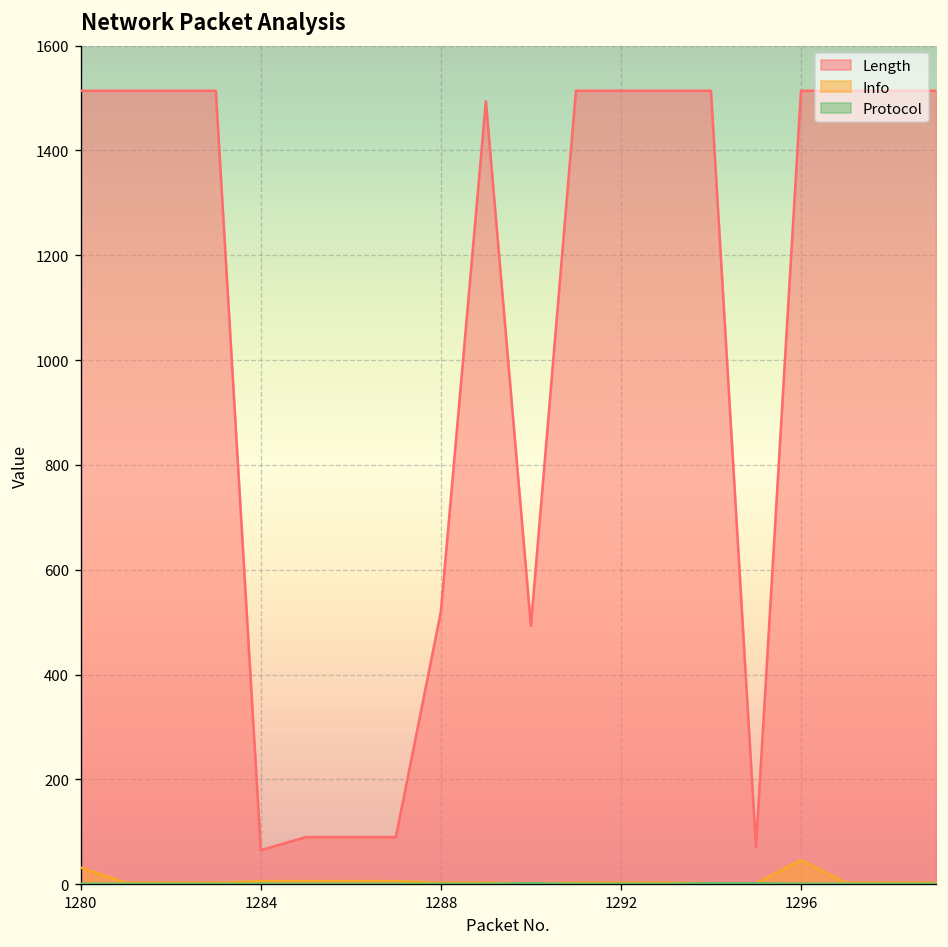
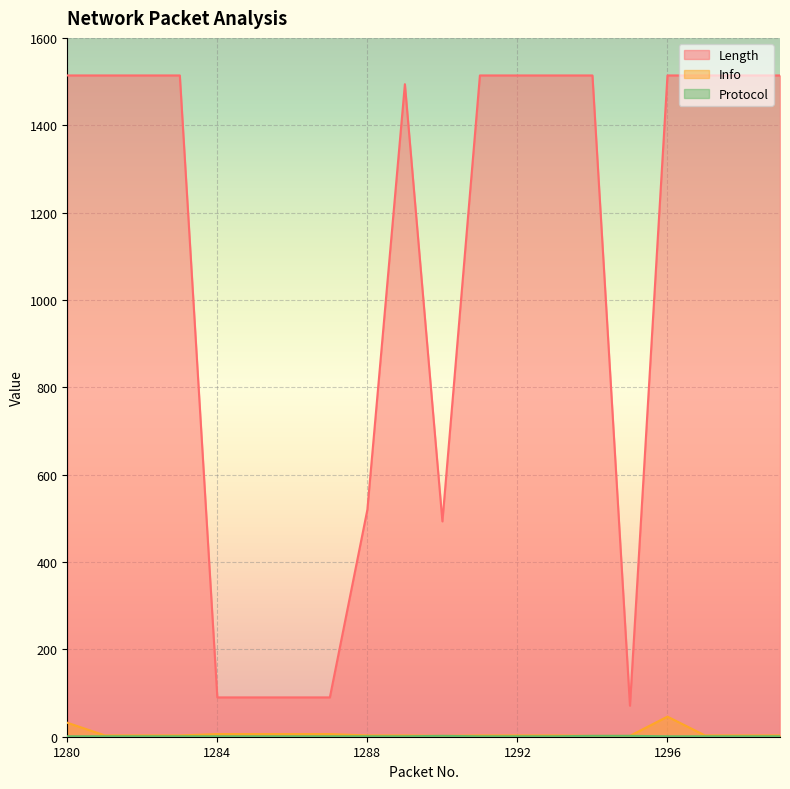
  {
    "Length": {
      "1280": 1510,
-     "1284": 70,
+     "1284": 90,
      "1288": 520,
      "1292": 1510,
      "1296": 1510
    },
    "Info": {
      "1280": 30,
      "1296": 50
    },
    "Protocol": {
      "1280": 0,
      "1296": 0
    }
  }
